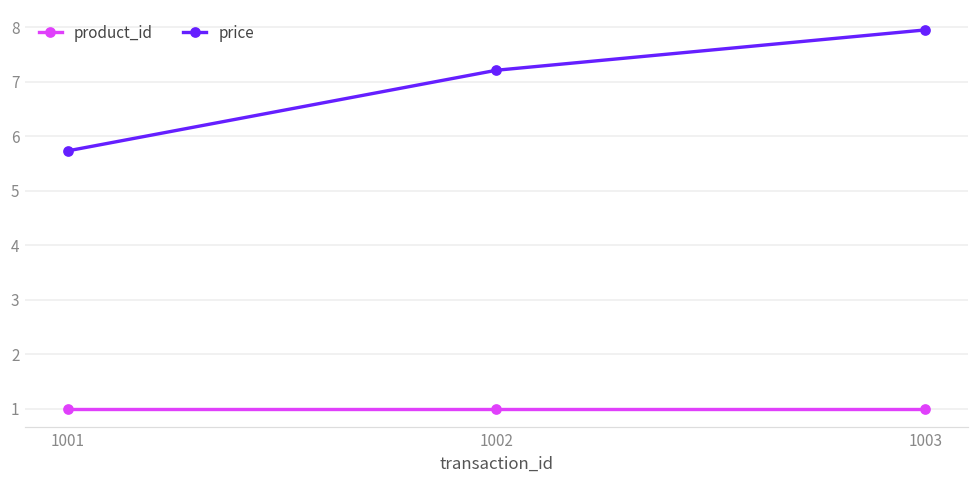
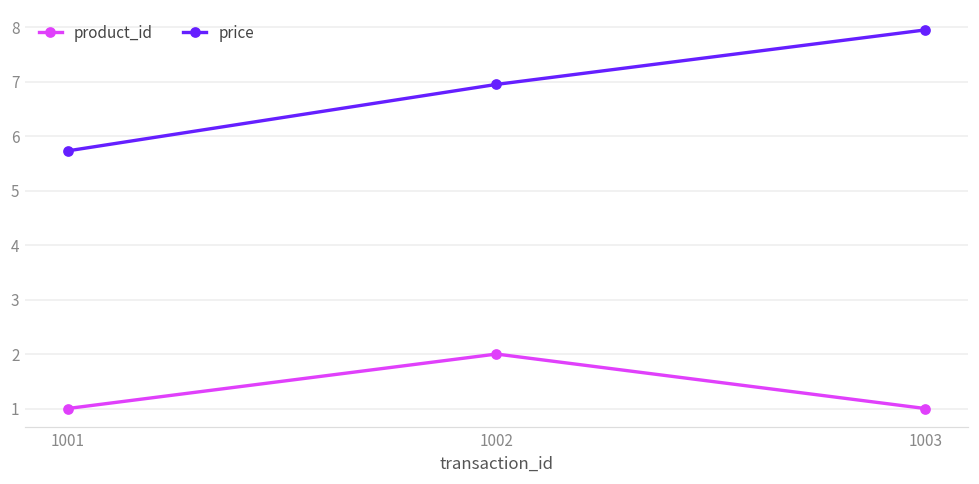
  {
    "product_id": {
      "1001": 1,
-     "1002": 1,
+     "1002": 2,
      "1003": 1
    },
    "price": {
      "1001": 5.7,
-     "1002": 7.2,
+     "1002": 7.0,
      "1003": 8.0
    }
  }
